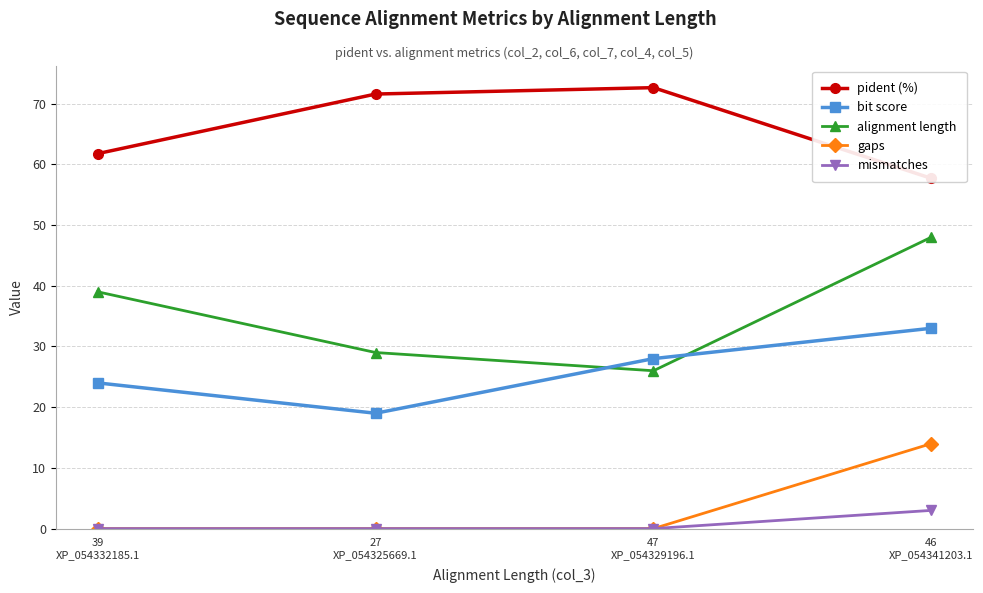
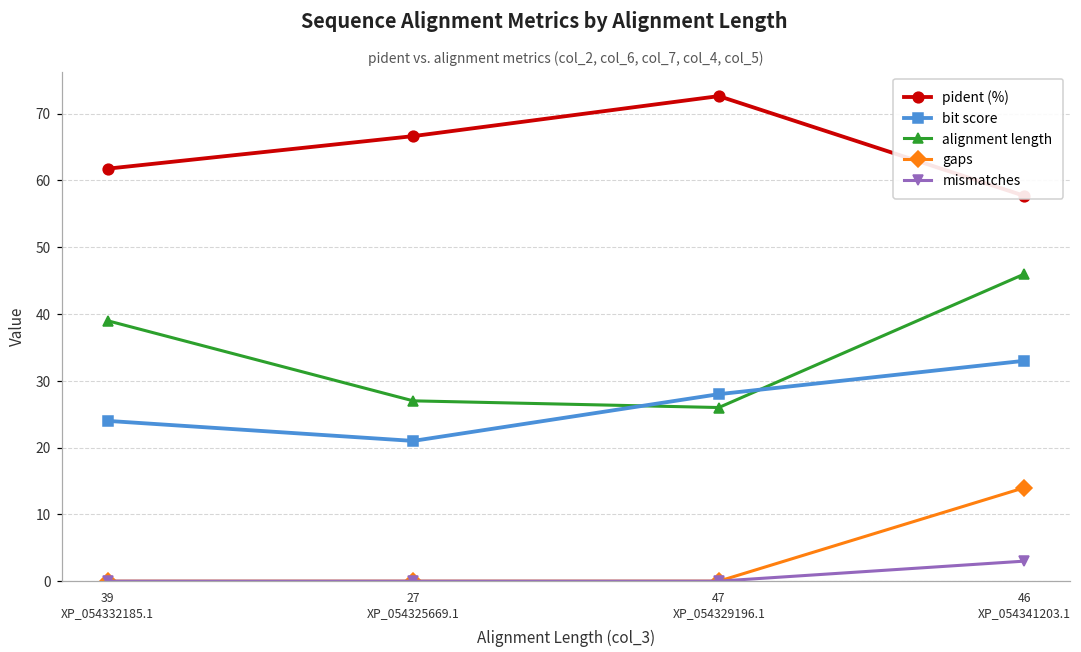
  {
    "pident (%)": {
      "39 XP_054332185.1": 62,
-     "27 XP_054325669.1": 72,
+     "27 XP_054325669.1": 67,
      "47 XP_054329196.1": 73
    },
    "bit score": {
      "39 XP_054332185.1": 24,
-     "27 XP_054325669.1": 19,
+     "27 XP_054325669.1": 21,
      "47 XP_054329196.1": 28,
      "46 XP_054341203.1": 33
    },
    "alignment length": {
      "39 XP_054332185.1": 39,
-     "27 XP_054325669.1": 29,
+     "27 XP_054325669.1": 27,
      "47 XP_054329196.1": 26,
-     "46 XP_054341203.1": 48
+     "46 XP_054341203.1": 46
    },
    "gaps": {
      "46 XP_054341203.1": 14
    },
    "mismatches": {
      "46 XP_054341203.1": 3
    }
  }
